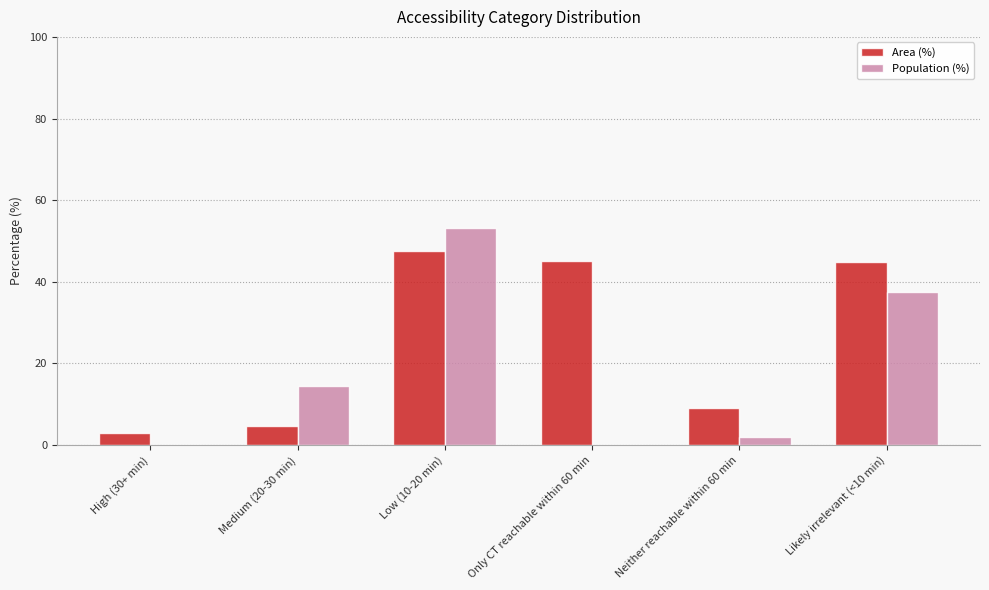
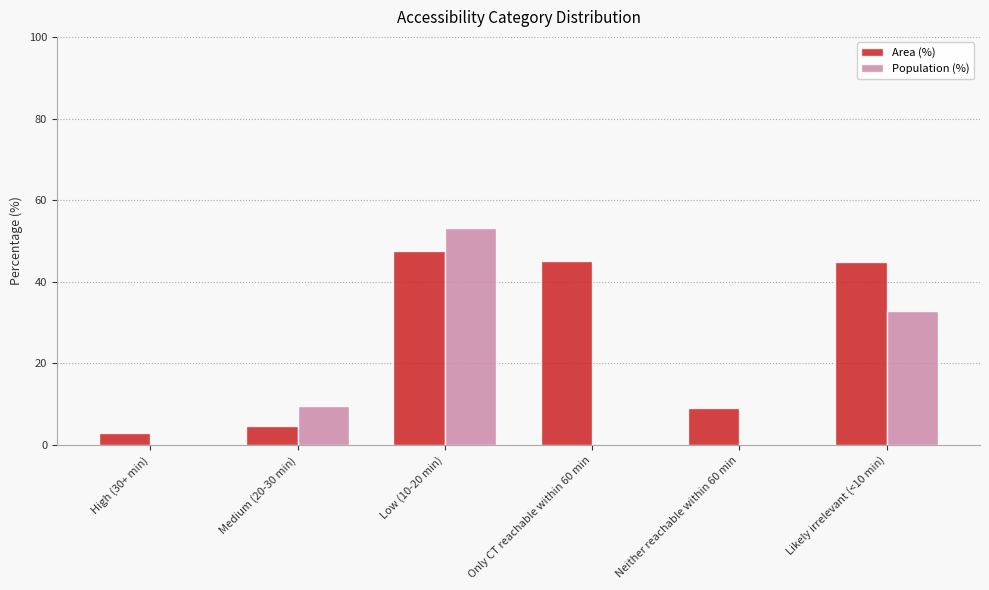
  {
    "Area (%)": {
      "High (30+ min)": 3,
      "Medium (20-30 min)": 5,
      "Low (10-20 min)": 48,
      "Only CT reachable within 60 min": 45,
      "Neither reachable within 60 min": 9,
      "Likely irrelevant (<10 min)": 45
    },
    "Population (%)": {
      "High (30+ min)": 0,
-     "Medium (20-30 min)": 15,
+     "Medium (20-30 min)": 10,
      "Low (10-20 min)": 53,
      "Only CT reachable within 60 min": 0,
-     "Neither reachable within 60 min": 2,
-     "Likely irrelevant (<10 min)": 37
+     "Neither reachable within 60 min": 0,
+     "Likely irrelevant (<10 min)": 33
    }
  }
